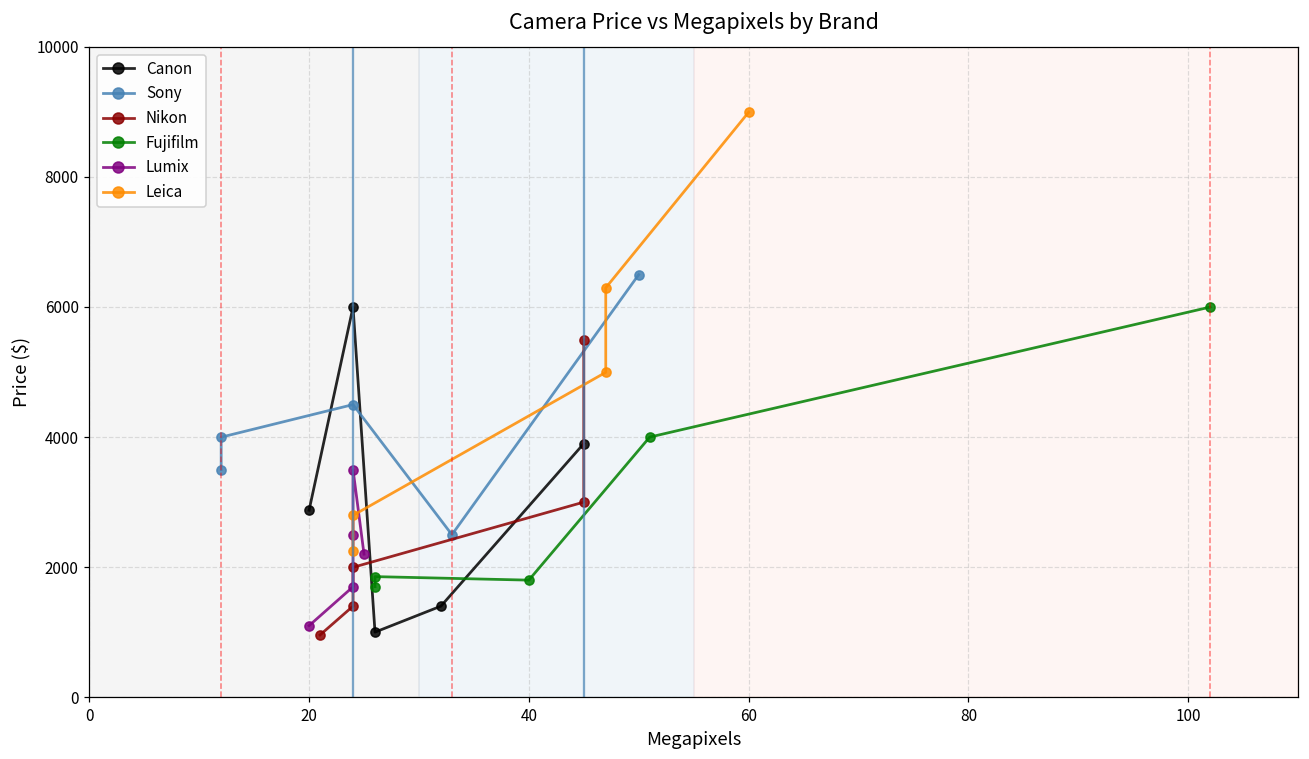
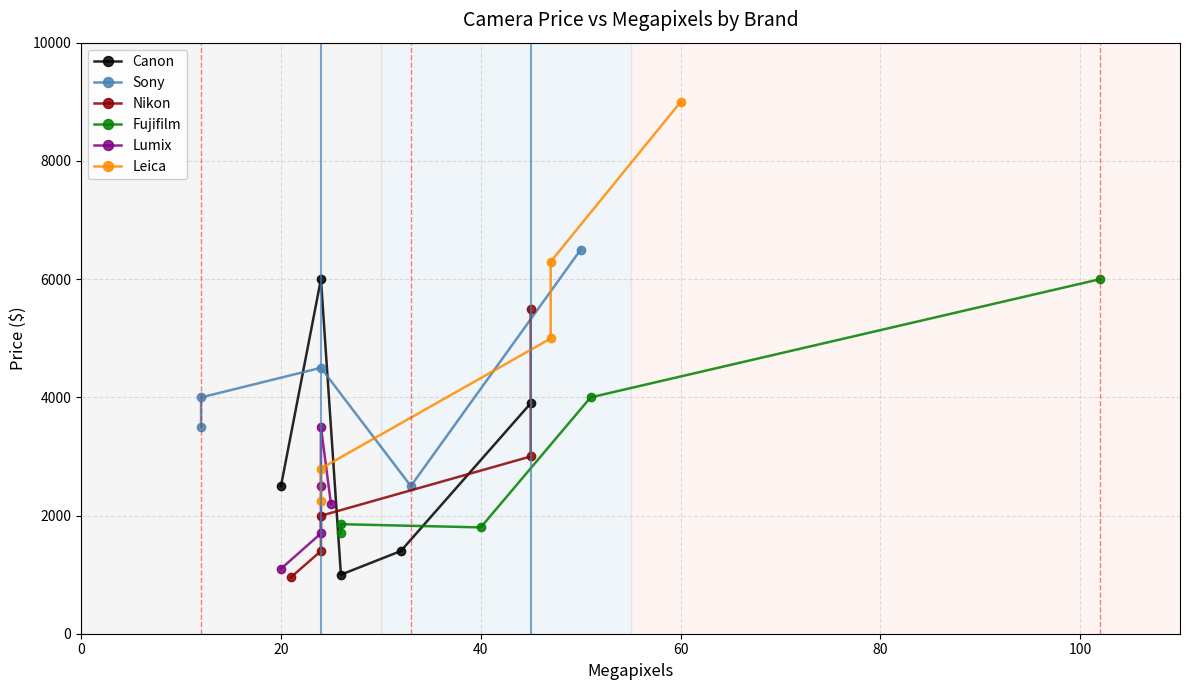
  {
    "Canon": {
-     "20": 2900
+     "20": 2500
    }
  }
